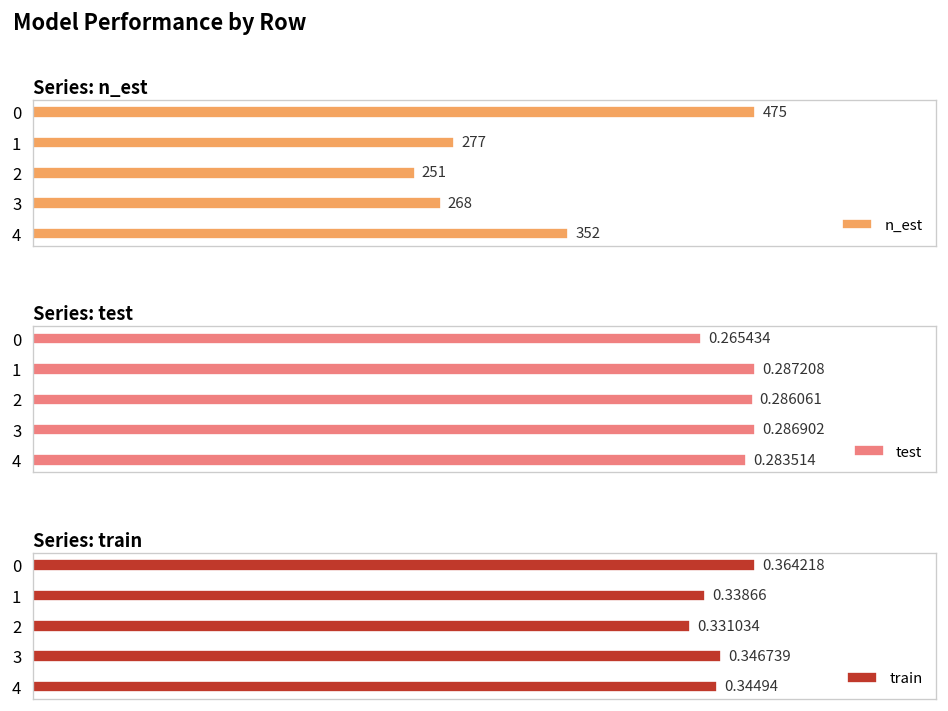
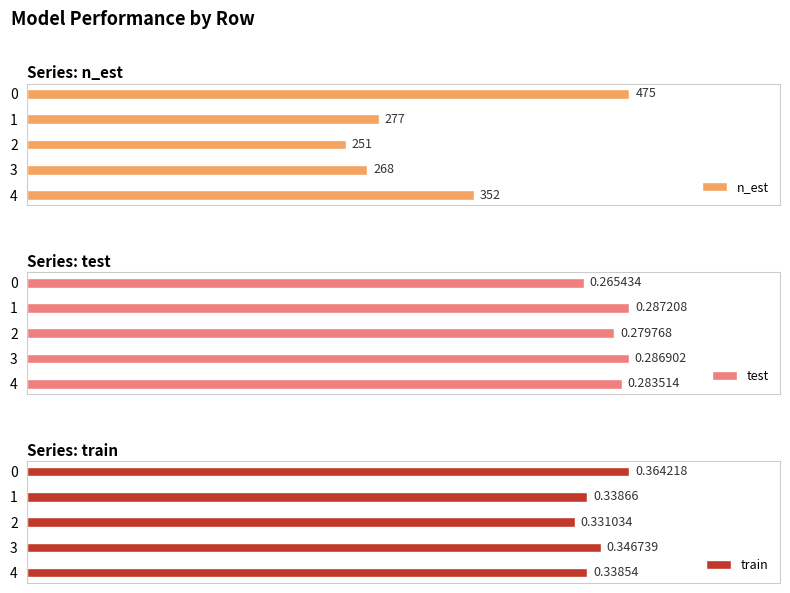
  {
    "Series: test": {
-     "2": 0.286061
+     "2": 0.279768
    },
    "Series: train": {
-     "4": 0.34494
+     "4": 0.33854
    }
  }
